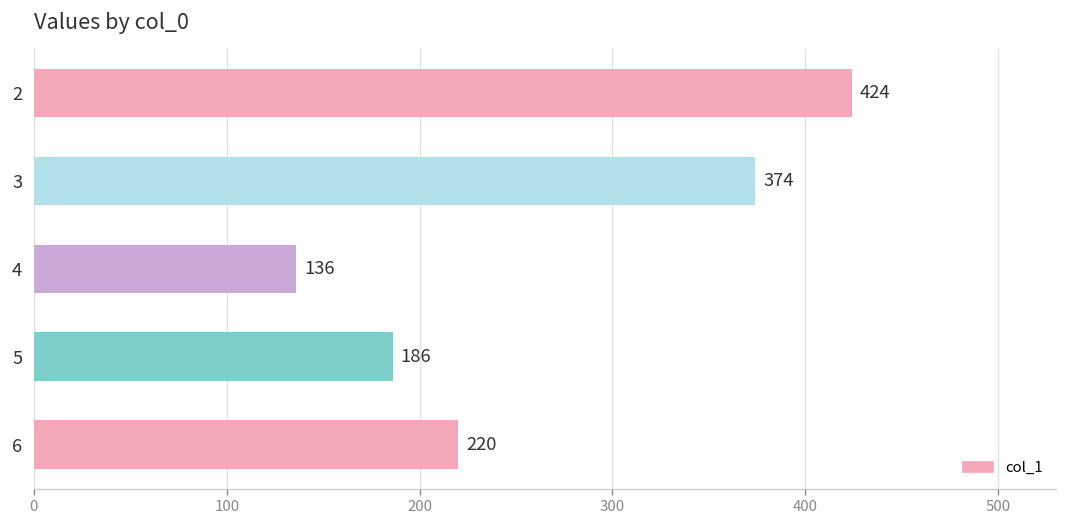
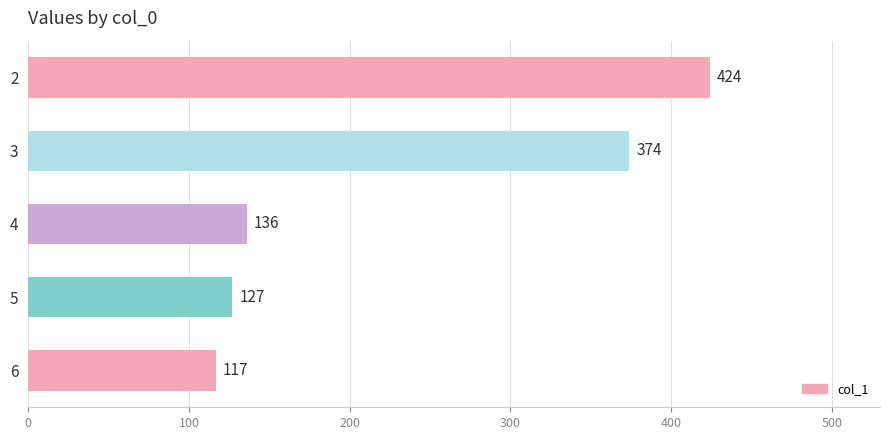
  {
    "2": 424,
    "3": 374,
    "4": 136,
-   "5": 186,
-   "6": 220
+   "5": 127,
+   "6": 117
  }
